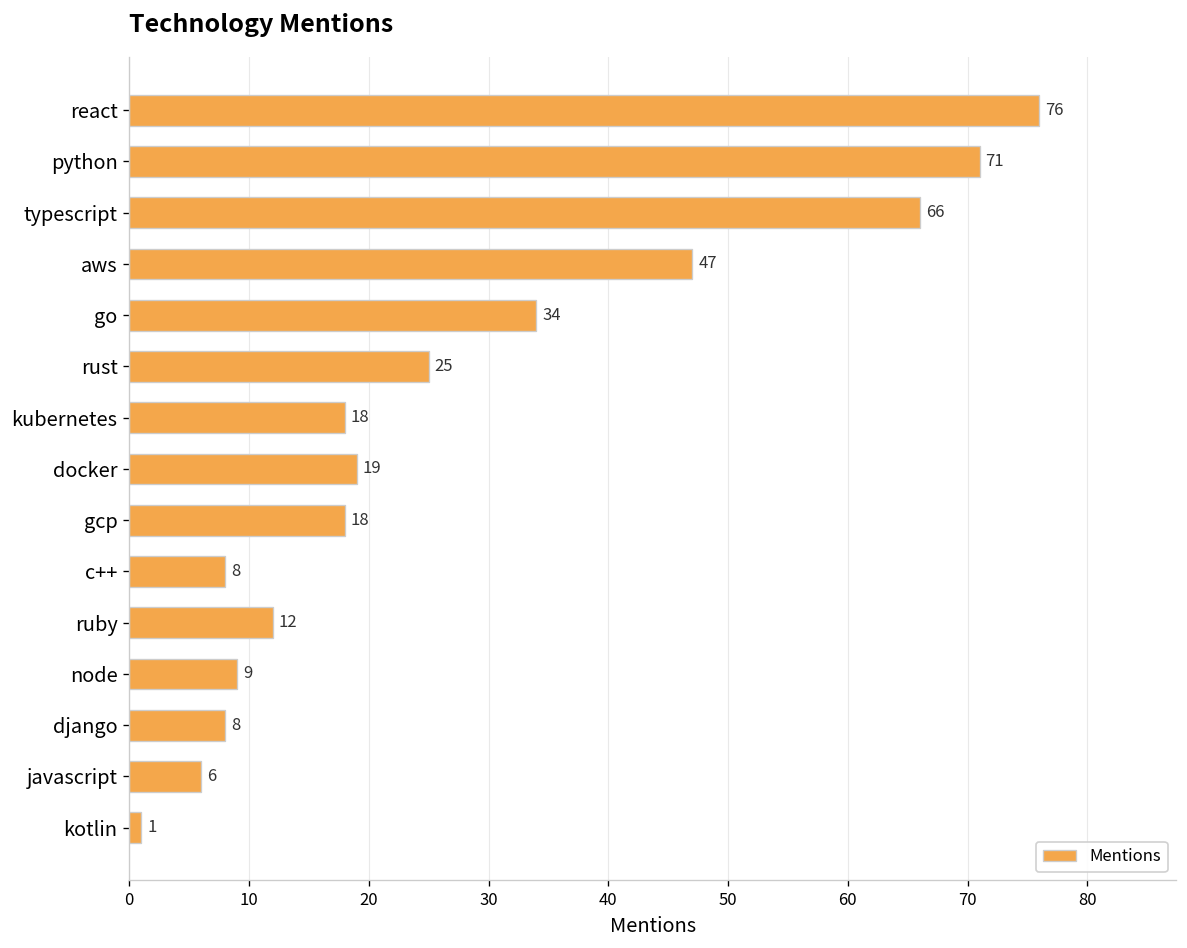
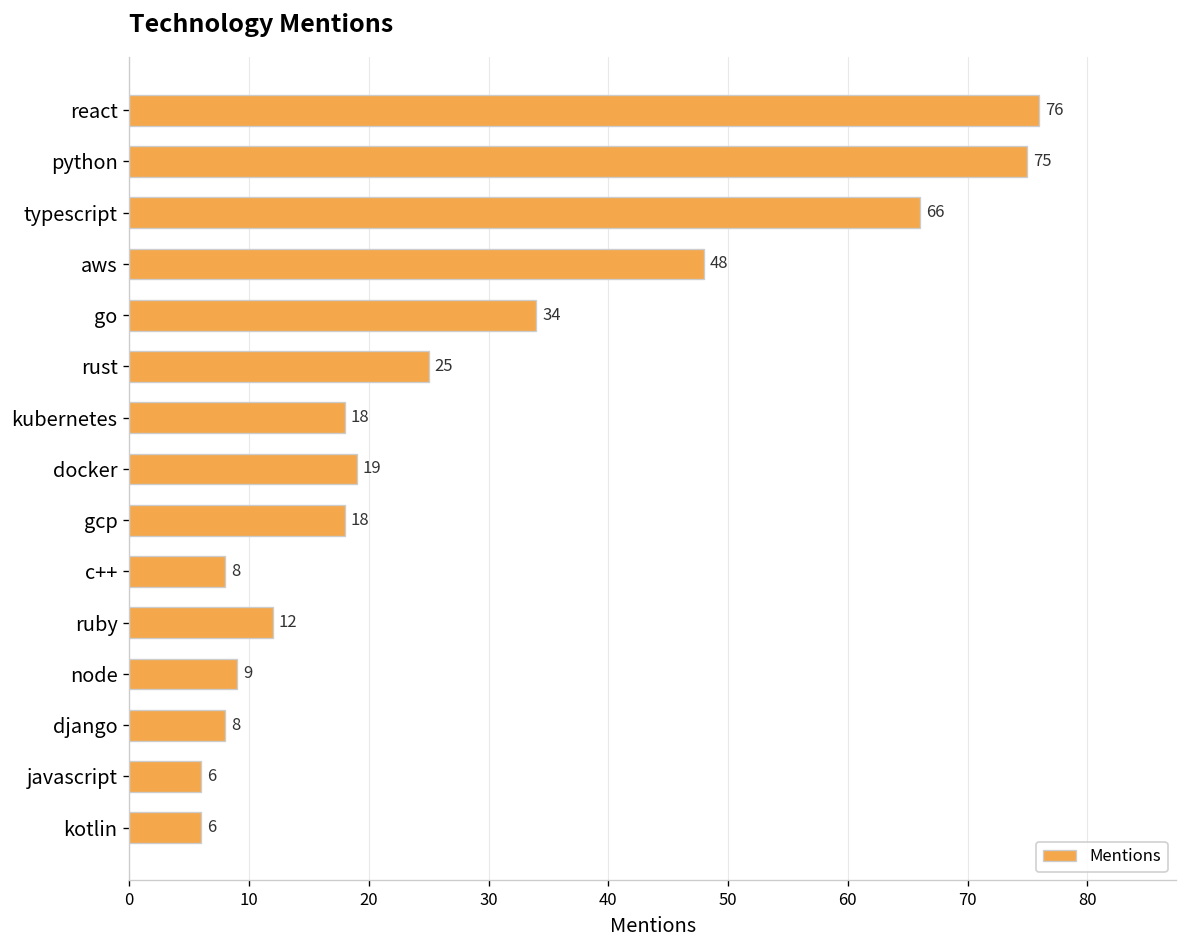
  {
    "react": 76,
-   "python": 71,
+   "python": 75,
    "typescript": 66,
-   "aws": 47,
+   "aws": 48,
    "go": 34,
    "rust": 25,
    "kubernetes": 18,
    "docker": 19,
    "gcp": 18,
    "c++": 8,
    "ruby": 12,
    "node": 9,
    "django": 8,
    "javascript": 6,
-   "kotlin": 1
+   "kotlin": 6
  }
